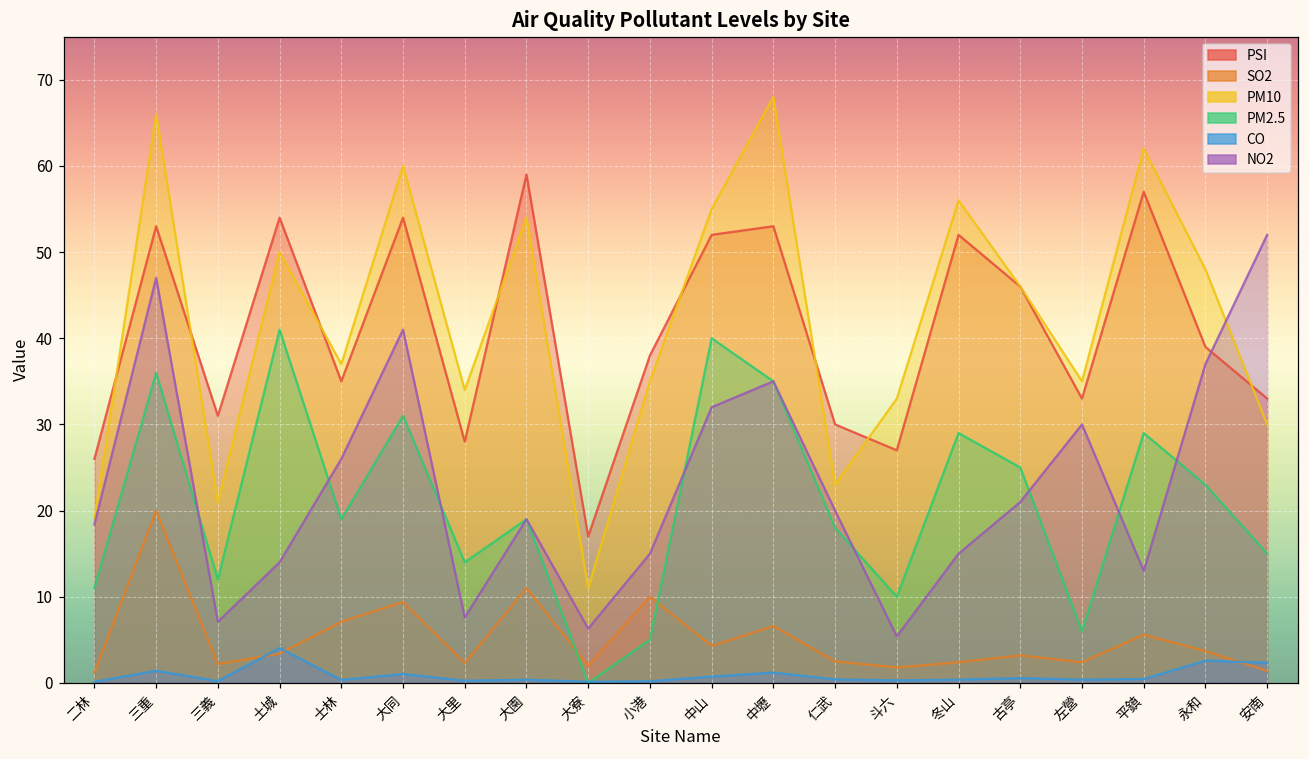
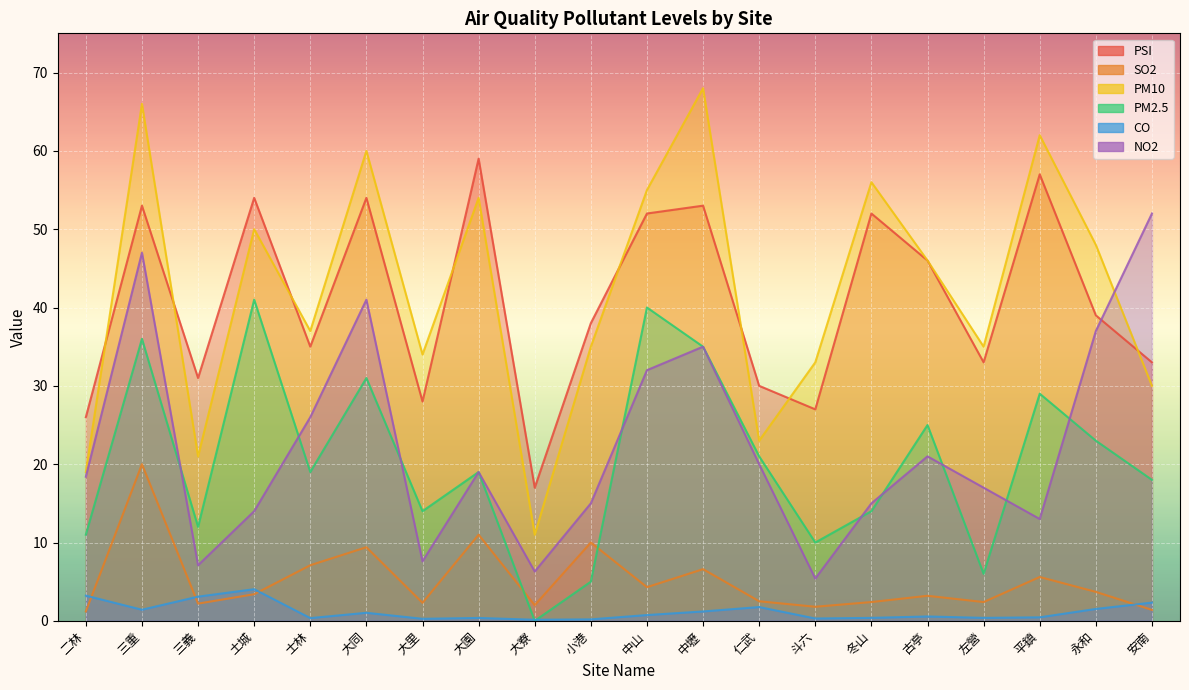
  {
    "PM2.5": {
      "二林": 11,
      "三重": 36,
      "三義": 12,
      "土城": 41,
      "士林": 19,
      "大同": 31,
      "大里": 14,
      "小港": 5,
      "中山": 40,
-     "仁武": 18,
+     "仁武": 21,
      "斗六": 10,
-     "冬山": 29,
+     "冬山": 14,
      "古亭": 25,
      "左營": 6,
      "平鎮": 29,
      "永和": 23,
-     "安南": 15
+     "安南": 18
    },
    "CO": {
-     "二林": 0,
+     "二林": 3,
      "三重": 1,
-     "三義": 0,
+     "三義": 3,
      "土城": 4,
      "士林": 0,
      "大同": 1,
      "大里": 0,
      "大園": 0,
      "小港": 0,
      "中山": 1,
      "中壢": 1,
-     "仁武": 0,
+     "仁武": 2,
      "斗六": 0,
      "冬山": 0,
      "古亭": 1,
      "左營": 0,
      "平鎮": 0,
-     "永和": 3,
+     "永和": 2,
      "安南": 2
    },
    "NO2": {
      "二林": 18,
      "三重": 47,
      "三義": 7,
      "土城": 14,
      "士林": 26,
      "大同": 41,
      "大里": 8,
      "大寮": 6,
      "小港": 15,
      "中山": 32,
      "仁武": 20,
      "斗六": 5,
      "冬山": 15,
      "古亭": 21,
-     "左營": 30,
+     "左營": 17,
      "平鎮": 13,
      "永和": 37,
      "安南": 52
    }
  }
